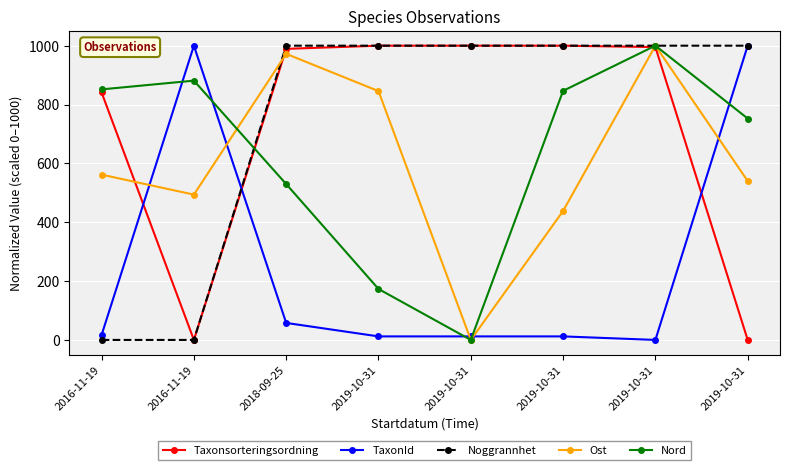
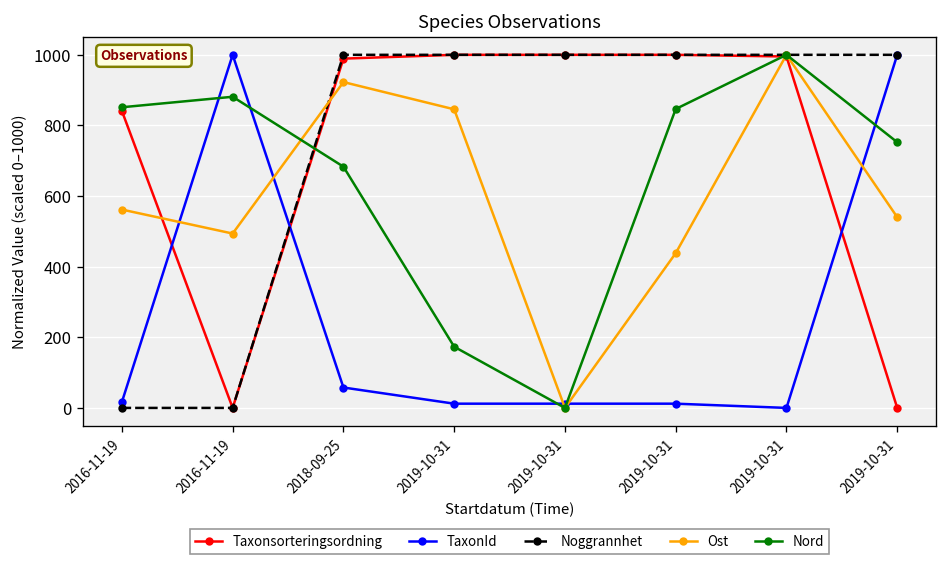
  {
    "Taxonsorteringsordning": {
      "2018-09-25": 990
    },
    "TaxonId": {
      "2018-09-25": 60
    },
    "Noggrannhet": {
      "2018-09-25": 1000
    },
    "Ost": {
-     "2018-09-25": 970
+     "2018-09-25": 920
    },
    "Nord": {
-     "2018-09-25": 530
+     "2018-09-25": 680
    }
  }
